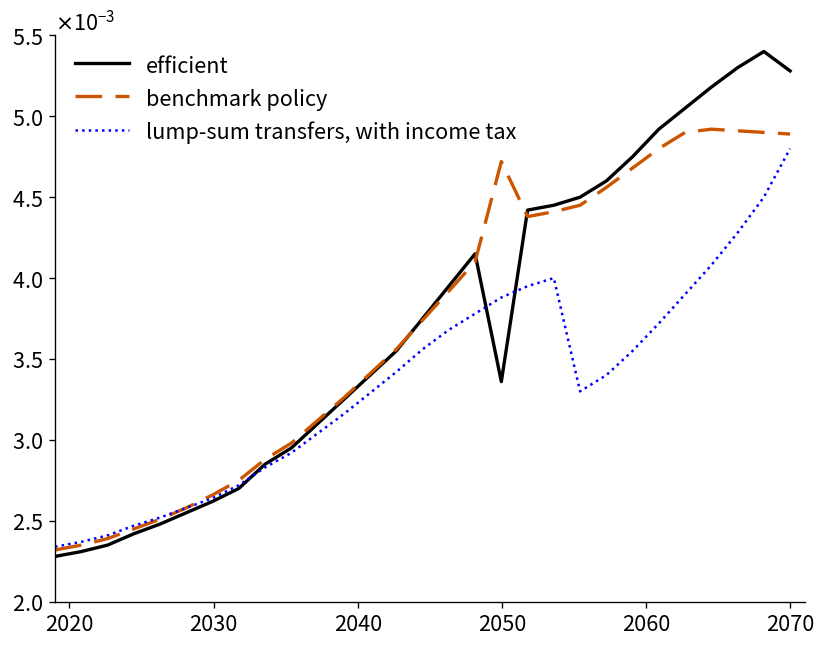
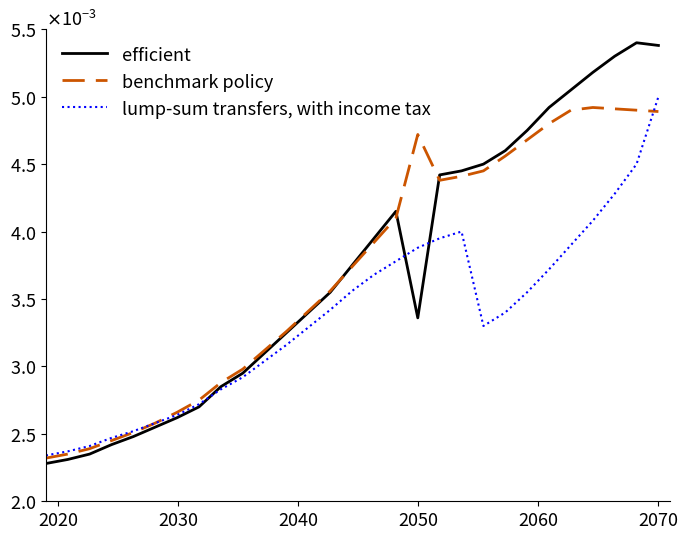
  {
    "efficient": {
      "2050": 0.00336,
-     "2070": 0.00528
+     "2070": 0.00538
    },
    "benchmark policy": {
      "2050": 0.00472,
      "2070": 0.00489
    },
    "lump-sum transfers, with income tax": {
      "2050": 0.00388,
-     "2070": 0.0048
+     "2070": 0.0050
    }
  }
